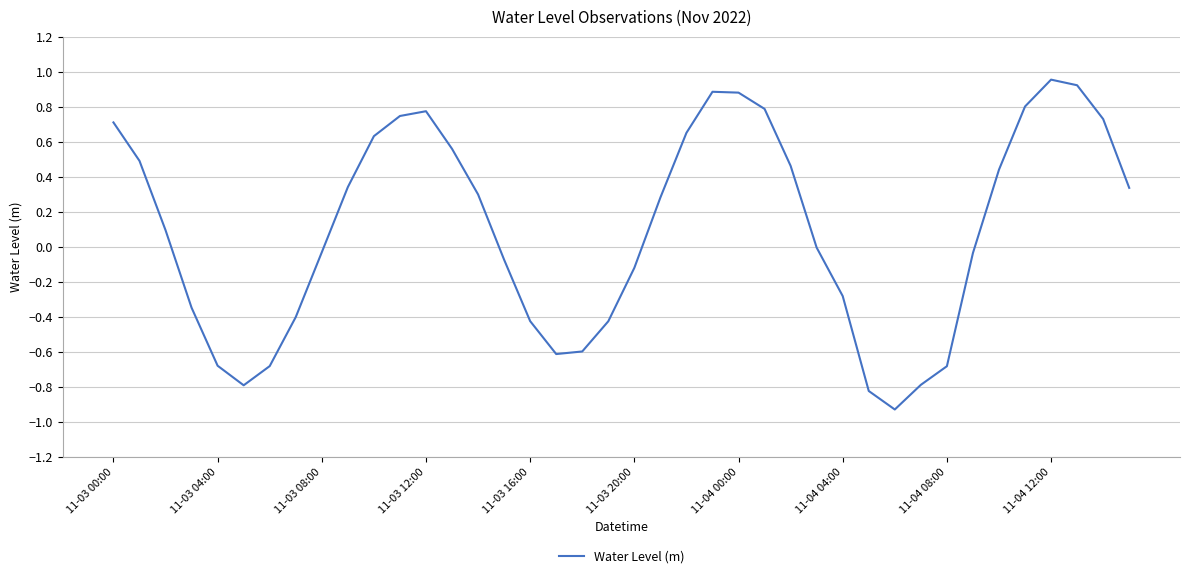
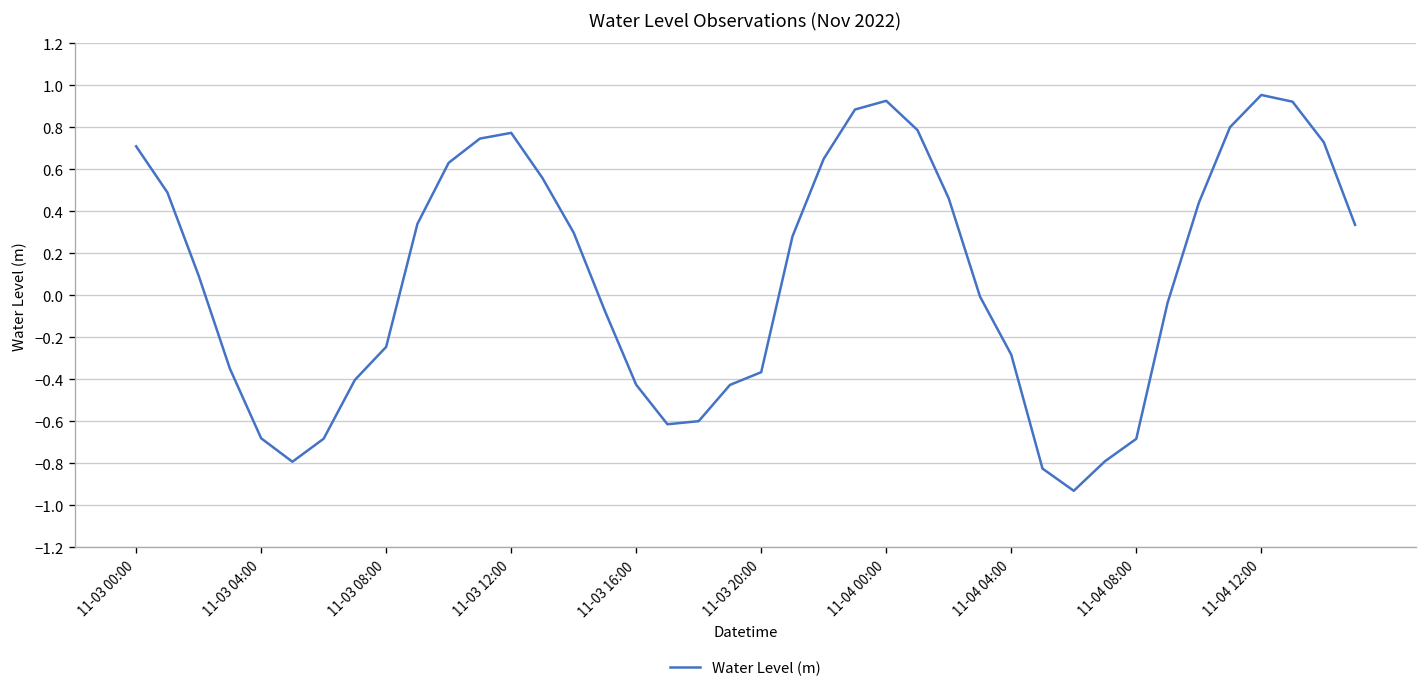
  {
    "11-03 00:00": 0.71,
    "11-03 04:00": -0.68,
-   "11-03 08:00": -0.03,
+   "11-03 08:00": -0.25,
    "11-03 12:00": 0.77,
    "11-03 16:00": -0.43,
-   "11-03 20:00": -0.12,
-   "11-04 00:00": 0.88,
+   "11-03 20:00": -0.37,
+   "11-04 00:00": 0.93,
    "11-04 04:00": -0.28,
    "11-04 08:00": -0.68,
    "11-04 12:00": 0.95
  }
